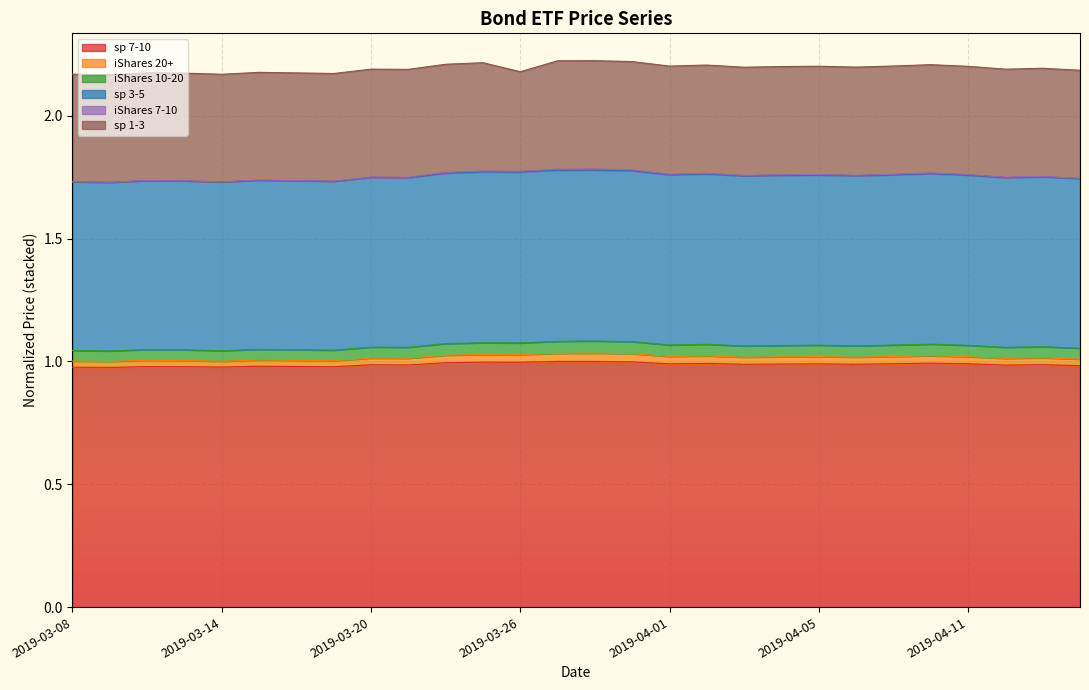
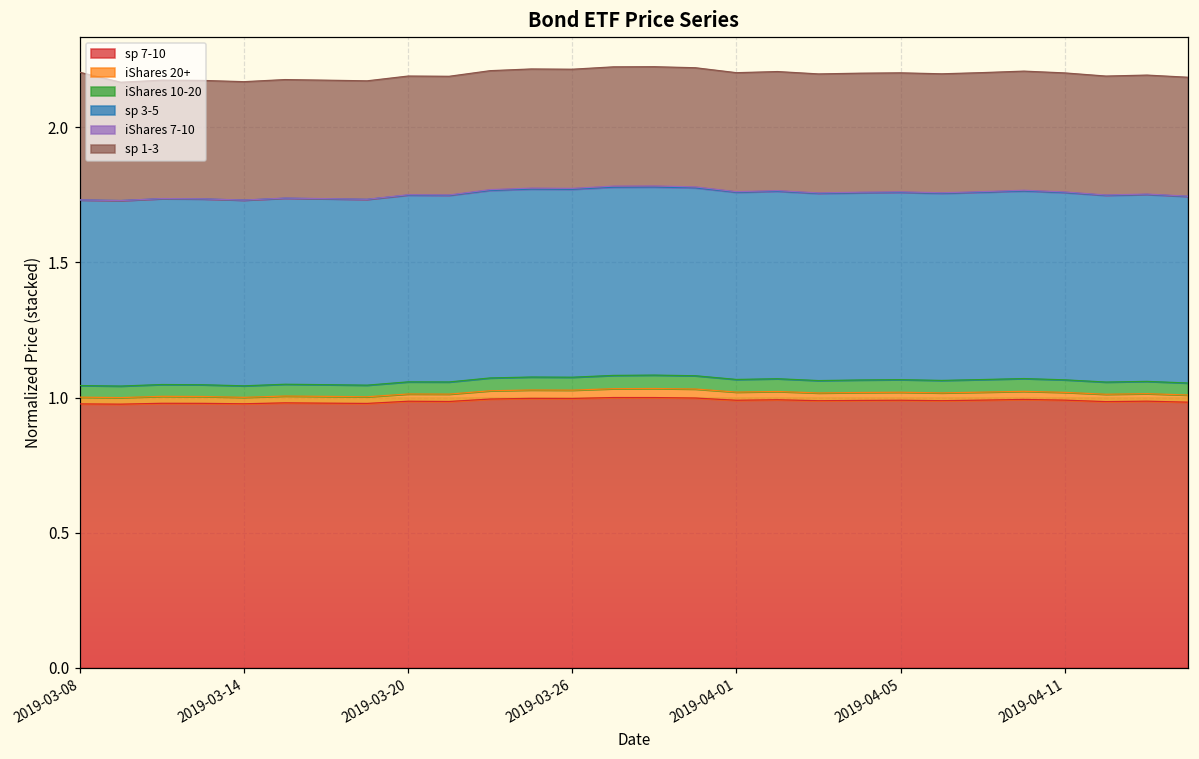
  {
    "sp 7-10": {
      "2019-03-08": 0.98,
      "2019-03-14": 0.98,
      "2019-03-20": 0.99,
      "2019-03-26": 1.00,
      "2019-04-01": 0.99,
      "2019-04-05": 0.99,
      "2019-04-11": 0.99
    },
    "iShares 20+": {
      "2019-03-08": 0.02,
      "2019-03-14": 0.02,
      "2019-03-20": 0.03,
      "2019-03-26": 0.03,
      "2019-04-01": 0.03,
      "2019-04-05": 0.03,
      "2019-04-11": 0.03
    },
    "iShares 10-20": {
      "2019-03-08": 0.04,
      "2019-03-14": 0.04,
      "2019-03-20": 0.04,
      "2019-03-26": 0.05,
      "2019-04-01": 0.05,
      "2019-04-05": 0.05,
      "2019-04-11": 0.05
    },
    "sp 1-3": {
-     "2019-03-08": 0.44,
+     "2019-03-08": 0.47,
      "2019-03-14": 0.44,
      "2019-03-20": 0.44,
-     "2019-03-26": 0.41,
+     "2019-03-26": 0.44,
      "2019-04-01": 0.44,
      "2019-04-05": 0.44,
      "2019-04-11": 0.44
    }
  }
